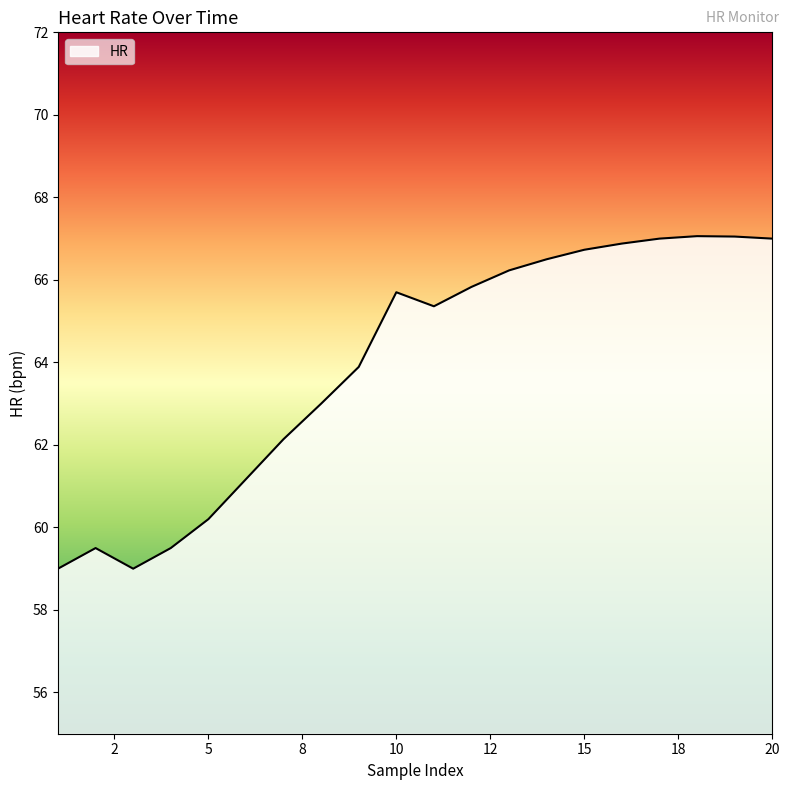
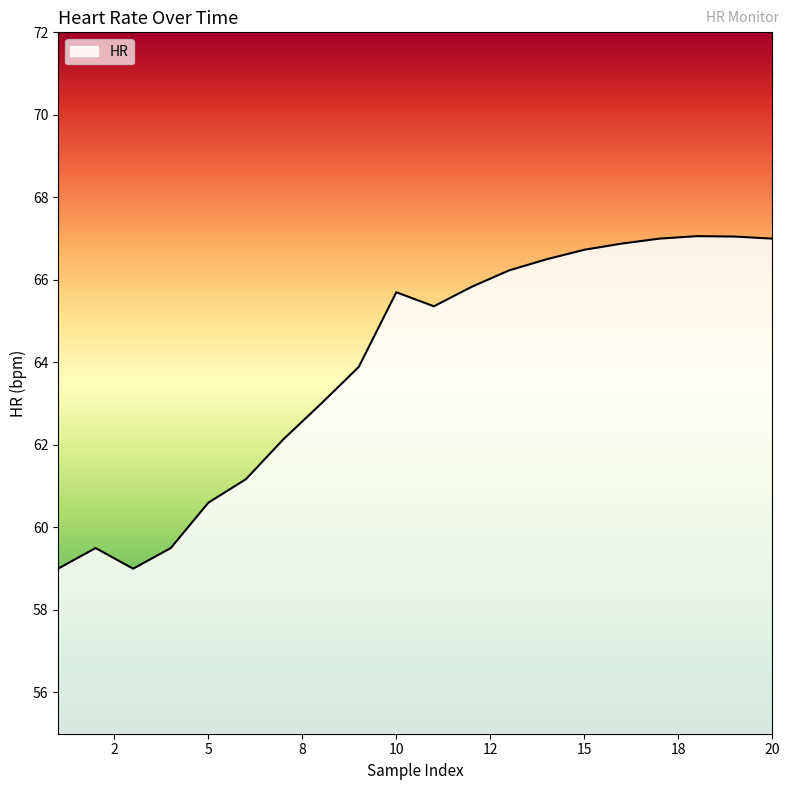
  {
-   "5": 60.2,
+   "5": 60.6,
    "10": 65.7,
    "15": 66.7,
    "20": 67.0
  }
